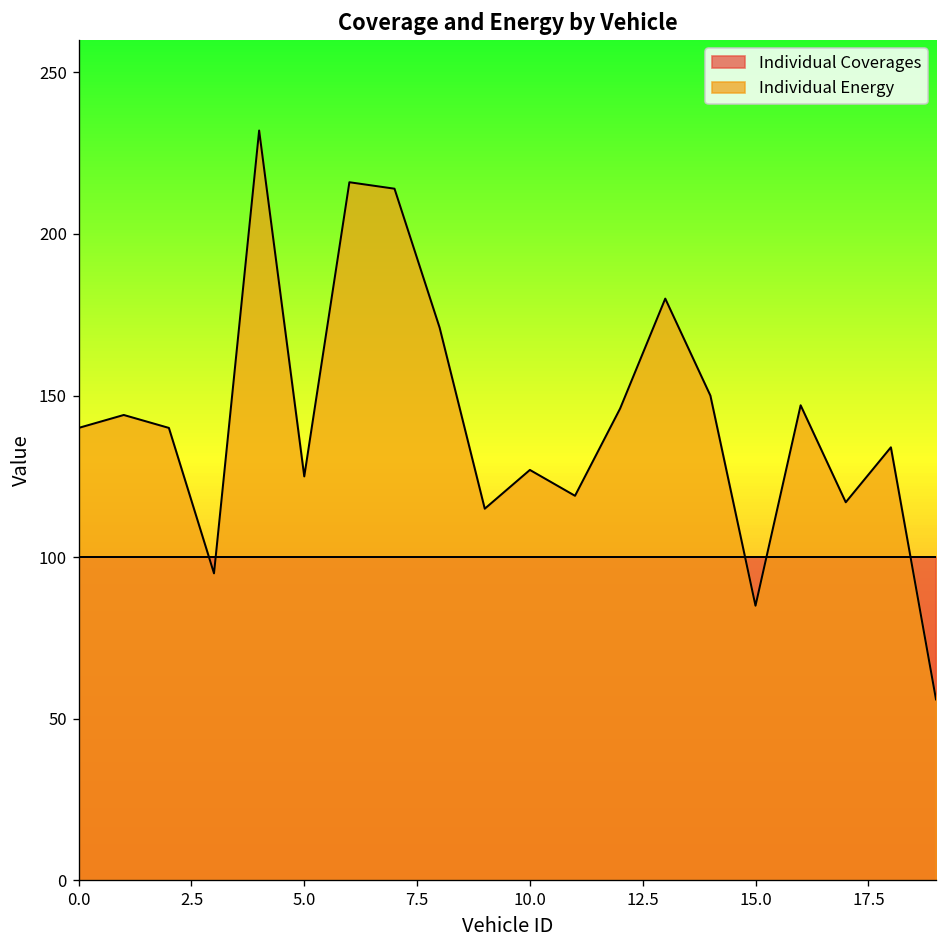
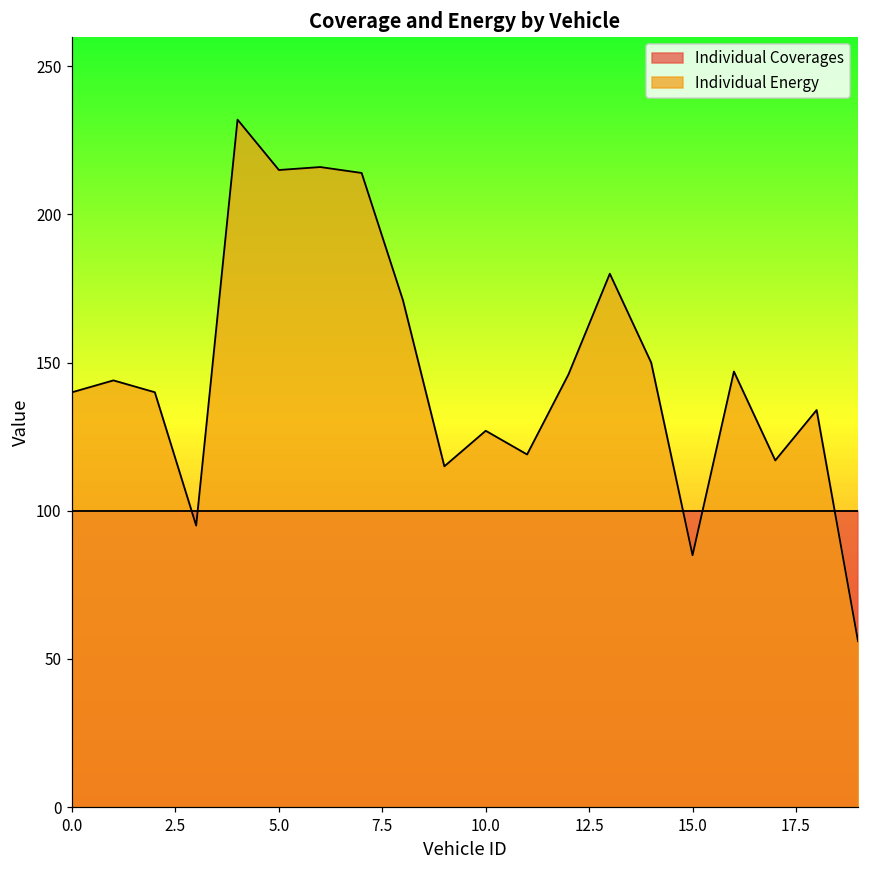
  {
    "Individual Coverages": {
      "0.0": 100,
      "5.0": 100,
      "10.0": 100,
      "15.0": 100
    },
    "Individual Energy": {
      "0.0": 140,
-     "5.0": 125,
+     "5.0": 215,
      "10.0": 127,
      "15.0": 85
    }
  }
